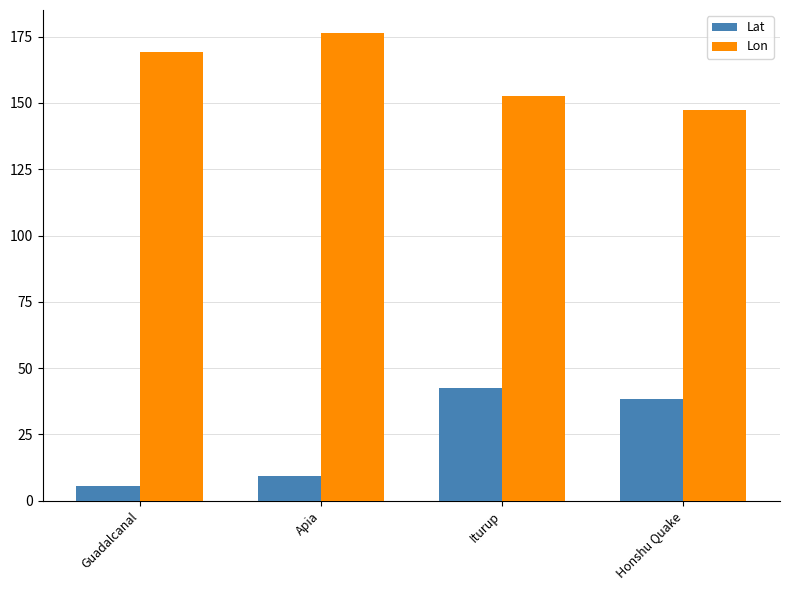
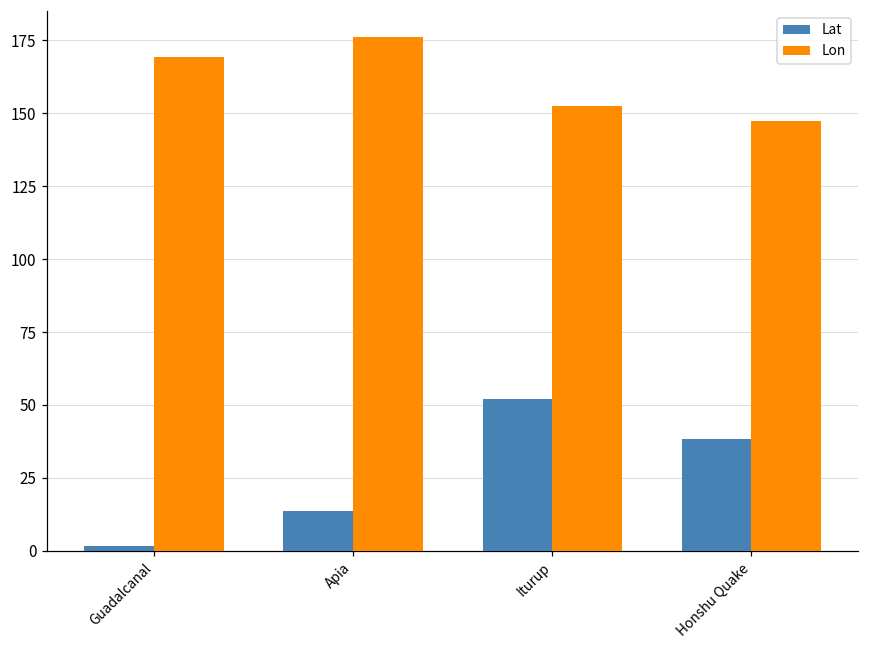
  {
    "Lat": {
-     "Guadalcanal": 5,
-     "Apia": 10,
-     "Iturup": 43,
+     "Guadalcanal": 2,
+     "Apia": 13,
+     "Iturup": 52,
      "Honshu Quake": 38
    },
    "Lon": {
      "Guadalcanal": 169,
      "Apia": 176,
      "Iturup": 153,
      "Honshu Quake": 147
    }
  }
